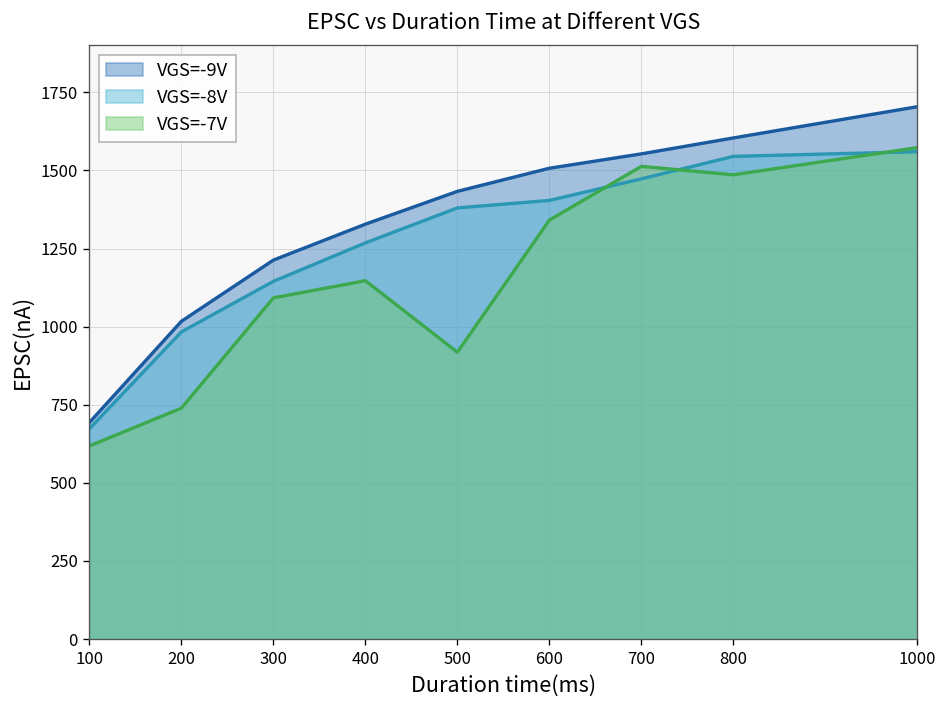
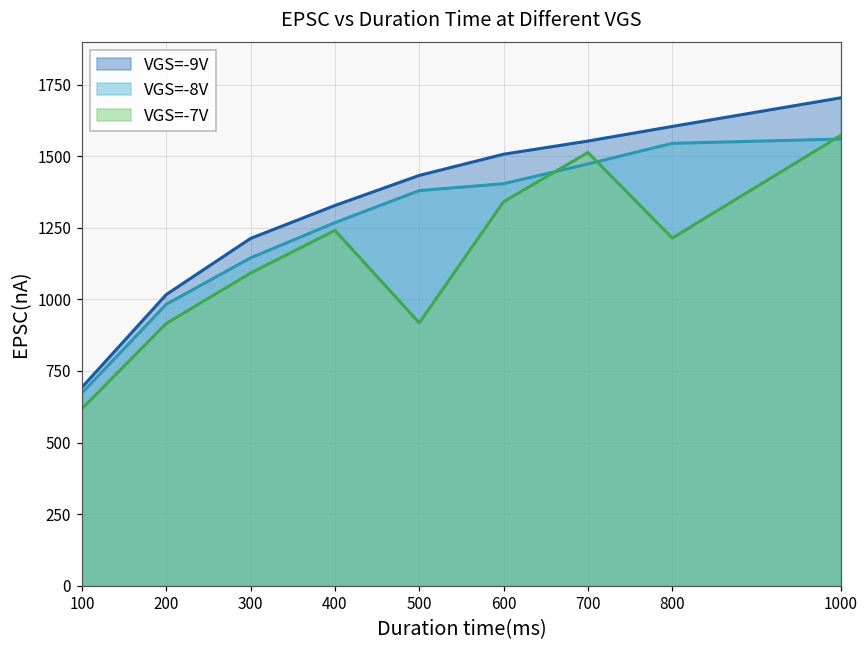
  {
    "VGS=-7V": {
      "100": 620,
-     "200": 740,
+     "200": 920,
      "300": 1090,
-     "400": 1150,
+     "400": 1240,
      "500": 920,
      "600": 1340,
      "700": 1510,
-     "800": 1490,
+     "800": 1210,
      "1000": 1570
    }
  }
